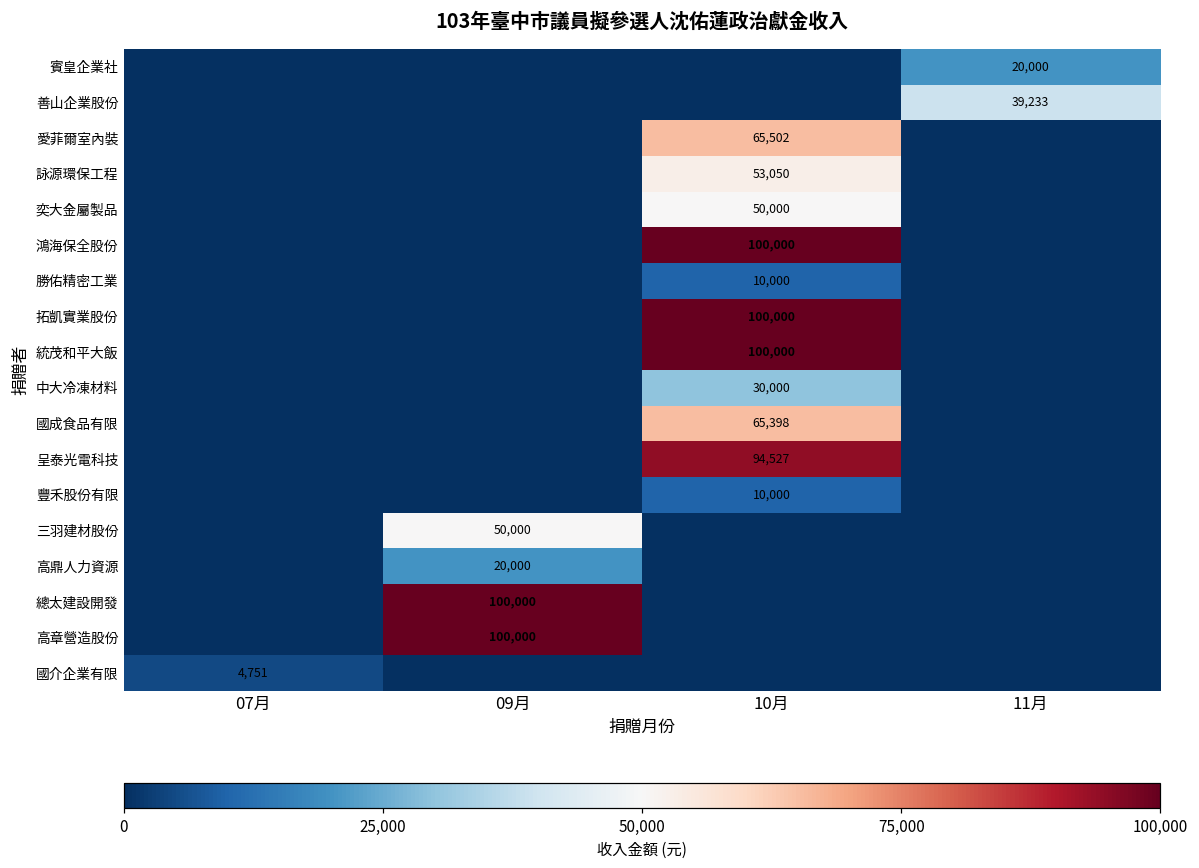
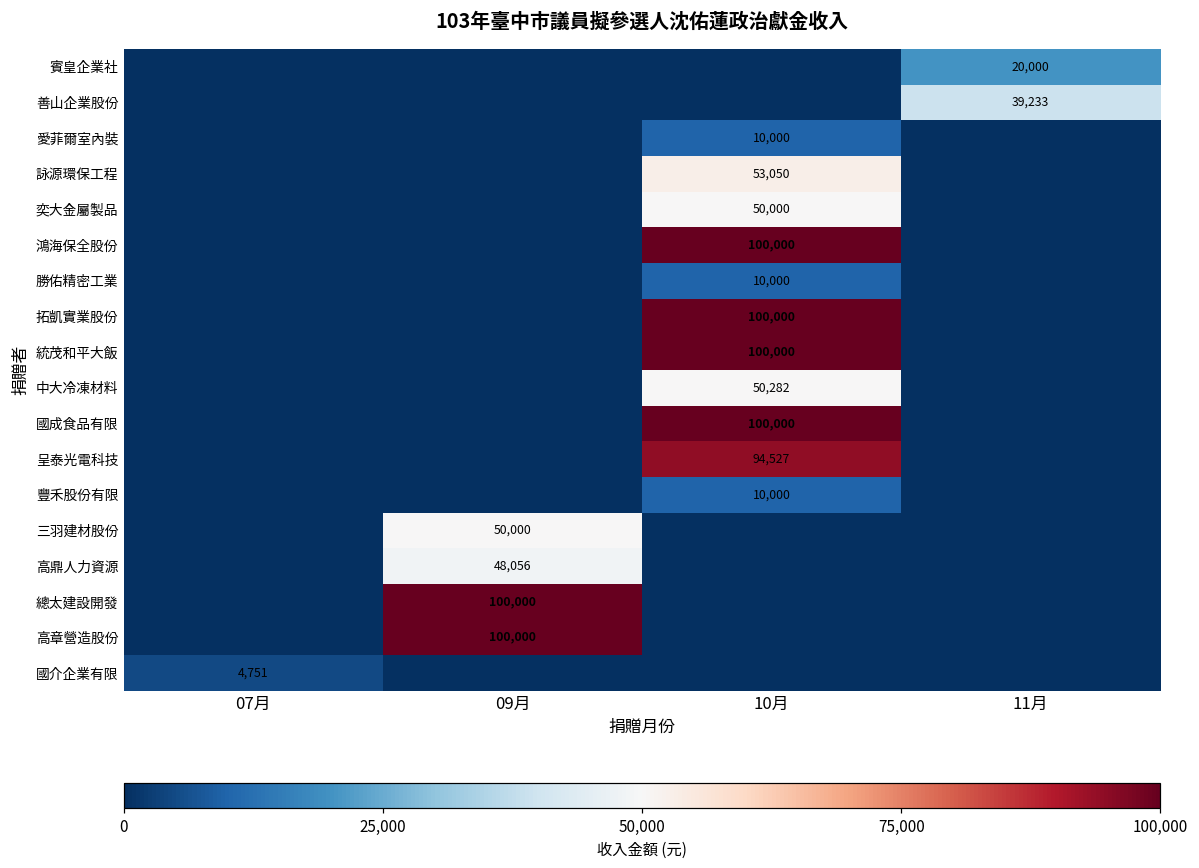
  {
    "賓皇企業社": {
      "11月": "20,000"
    },
    "善山企業股份": {
      "11月": "39,233"
    },
    "愛菲爾室內裝": {
-     "10月": "65,502"
+     "10月": "10,000"
    },
    "詠源環保工程": {
      "10月": "53,050"
    },
    "奕大金屬製品": {
      "10月": "50,000"
    },
    "鴻海保全股份": {
      "10月": "100,000"
    },
    "勝佑精密工業": {
      "10月": "10,000"
    },
    "拓凱實業股份": {
      "10月": "100,000"
    },
    "統茂和平大飯": {
      "10月": "100,000"
    },
    "中大冷凍材料": {
-     "10月": "30,000"
+     "10月": "50,282"
    },
    "國成食品有限": {
-     "10月": "65,398"
+     "10月": "100,000"
    },
    "呈泰光電科技": {
      "10月": "94,527"
    },
    "豐禾股份有限": {
      "10月": "10,000"
    },
    "三羽建材股份": {
      "09月": "50,000"
    },
    "高鼎人力資源": {
-     "09月": "20,000"
+     "09月": "48,056"
    },
    "總太建設開發": {
      "09月": "100,000"
    },
    "高章營造股份": {
      "09月": "100,000"
    },
    "國介企業有限": {
      "07月": "4,751"
    }
  }
